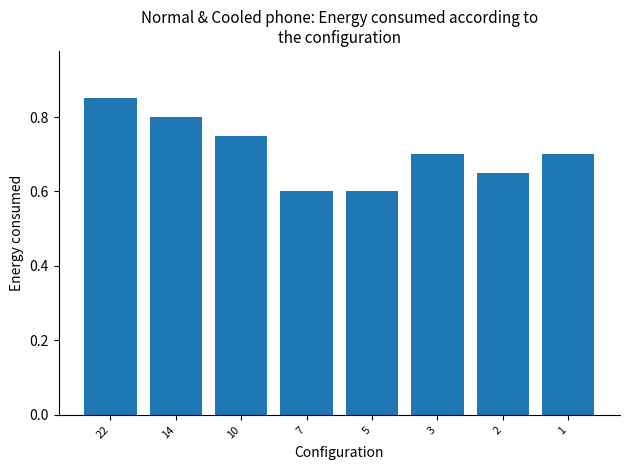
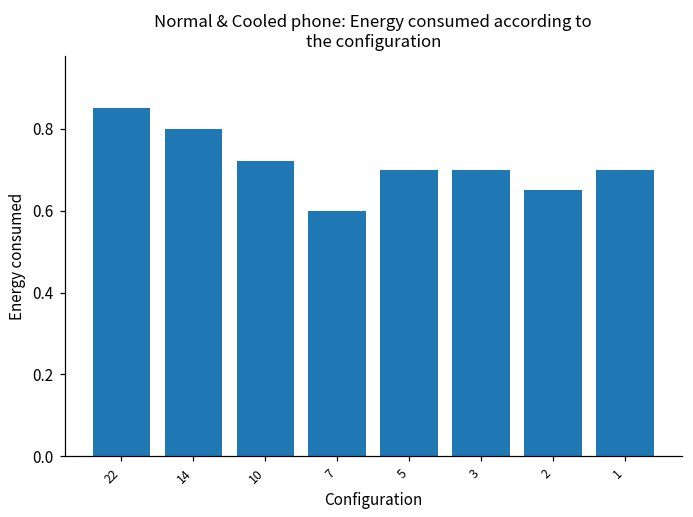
  {
    "22": 0.85,
    "14": 0.80,
-   "10": 0.75,
+   "10": 0.72,
    "7": 0.60,
-   "5": 0.6,
+   "5": 0.7,
    "3": 0.70,
    "2": 0.65,
    "1": 0.70
  }
